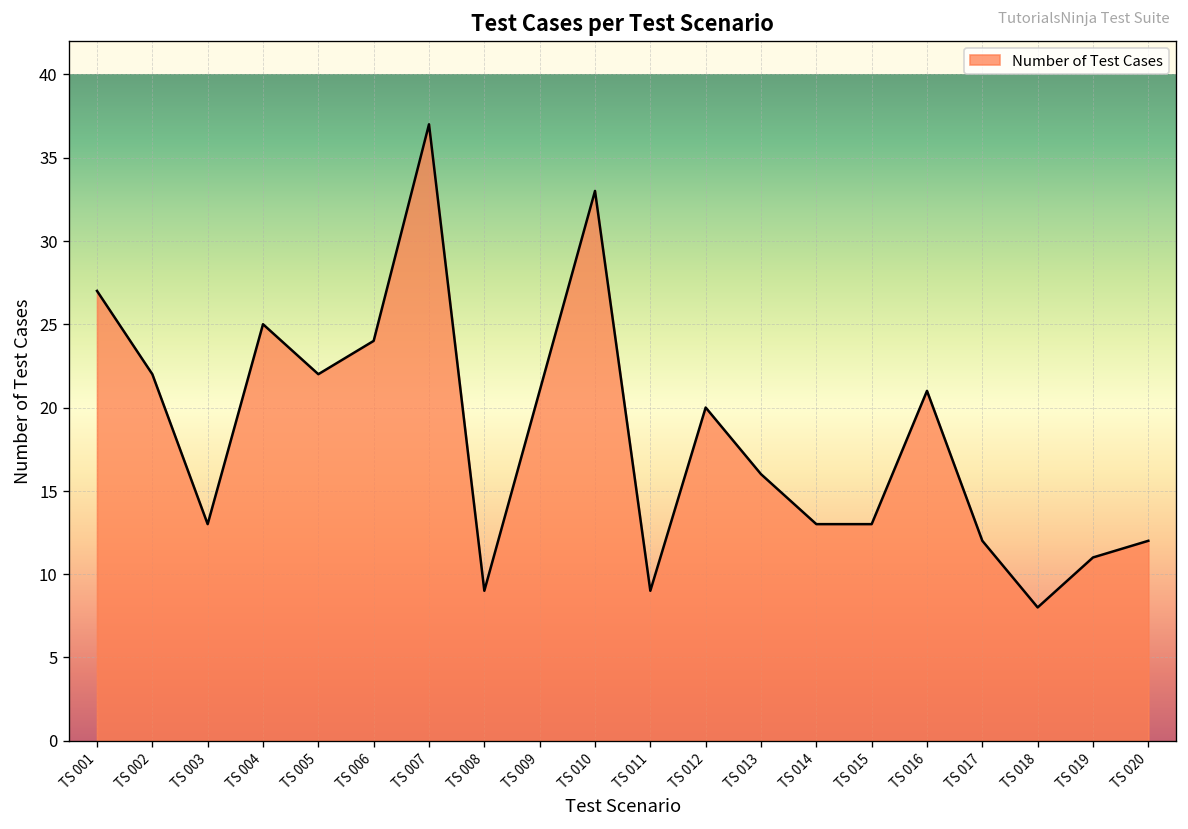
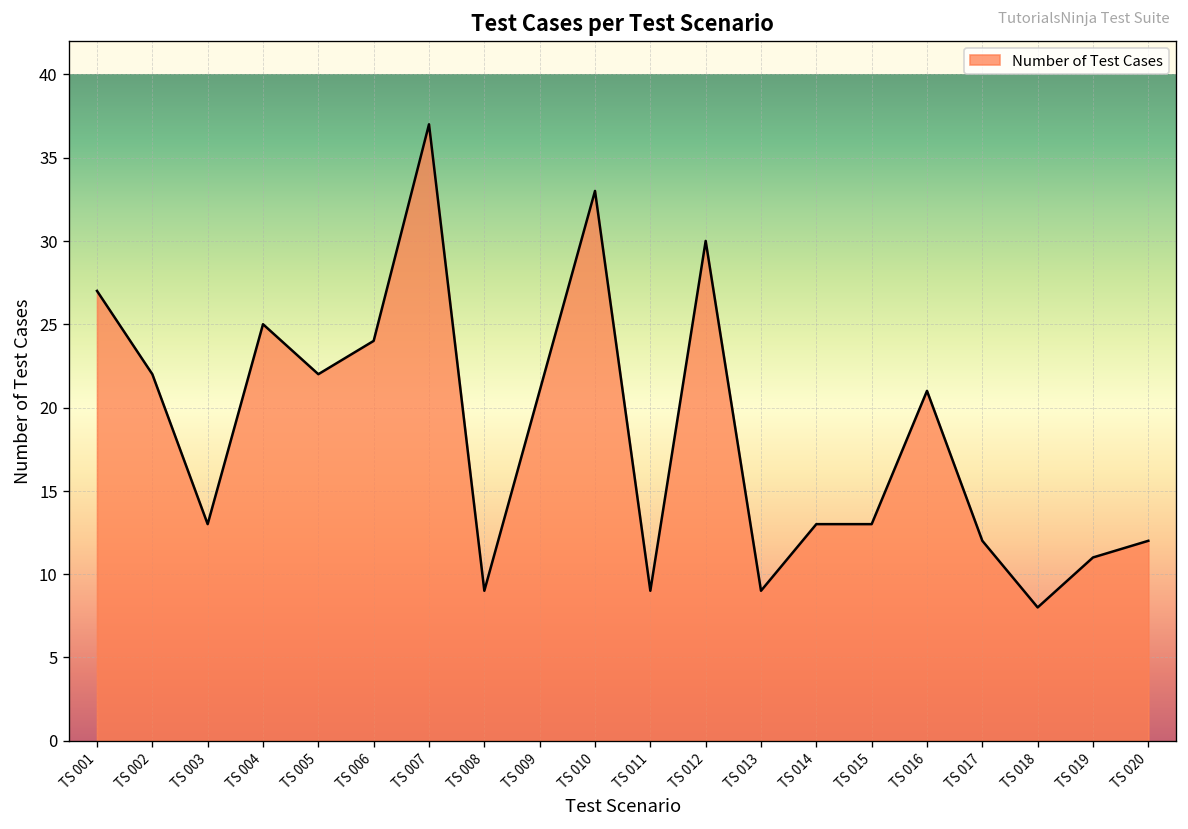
  {
    "TS 001": 27,
    "TS 002": 22,
    "TS 003": 13,
    "TS 004": 25,
    "TS 005": 22,
    "TS 006": 24,
    "TS 007": 37,
    "TS 008": 9,
    "TS 009": 21,
    "TS 010": 33,
    "TS 011": 9,
-   "TS 012": 20,
-   "TS 013": 16,
+   "TS 012": 30,
+   "TS 013": 9,
    "TS 014": 13,
    "TS 015": 13,
    "TS 016": 21,
    "TS 017": 12,
    "TS 018": 8,
    "TS 019": 11,
    "TS 020": 12
  }
